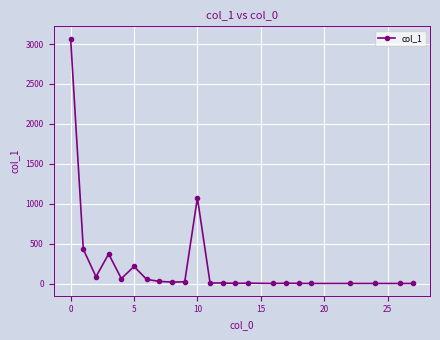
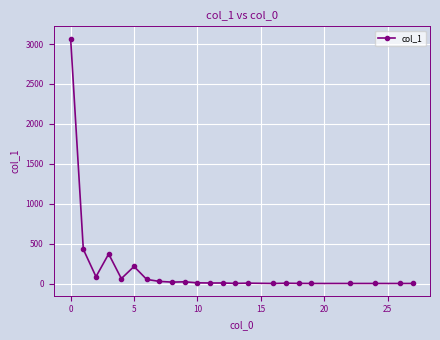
  {
    "0": 3100,
    "5": 200,
-   "10": 1100
+   "10": 0
  }
